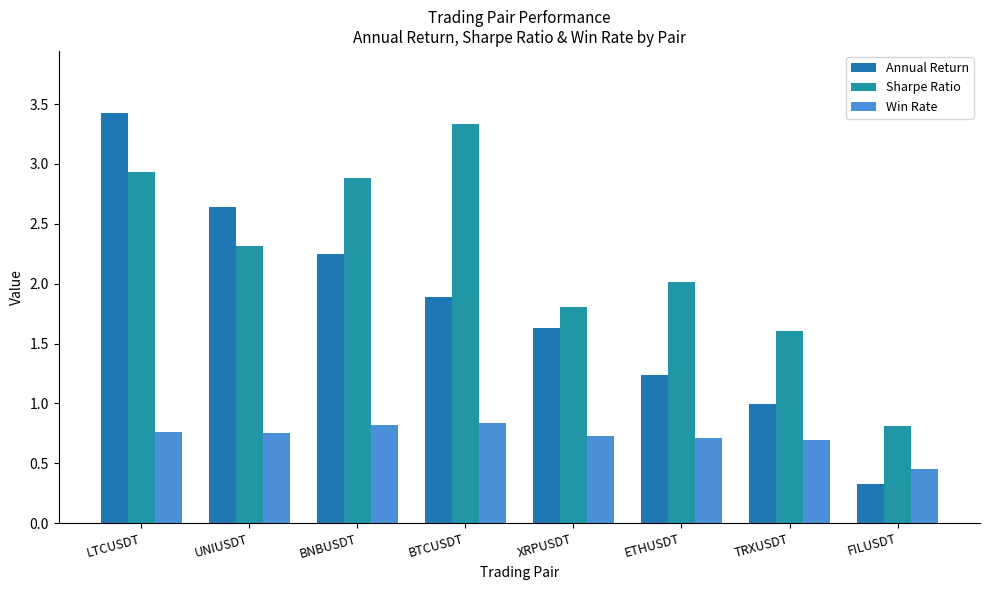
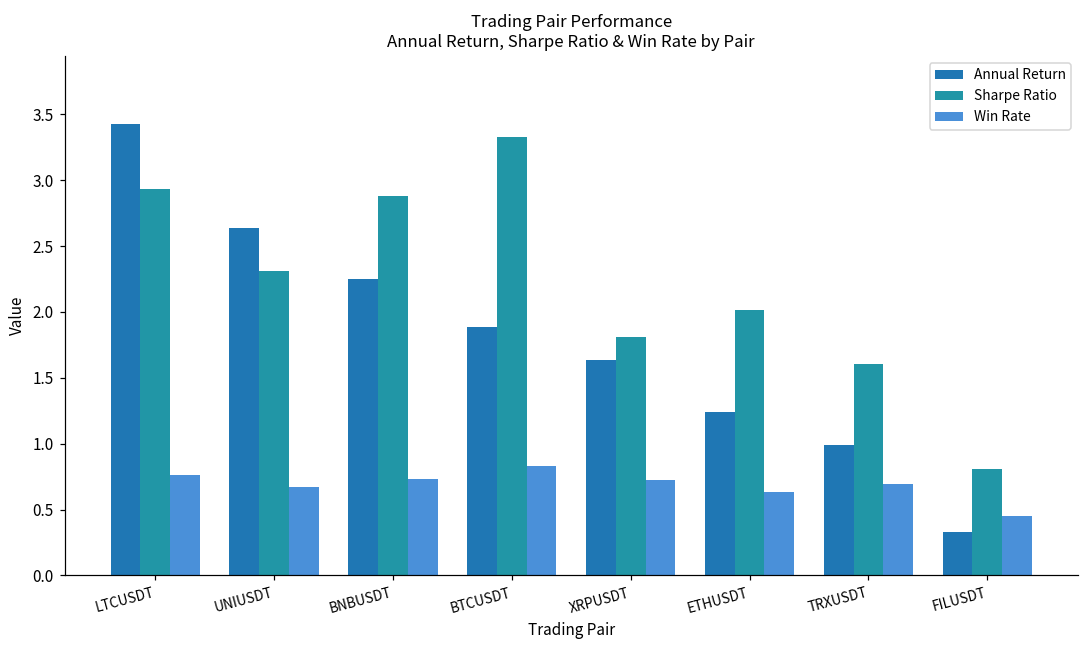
  {
    "Win Rate": {
      "LTCUSDT": 0.76,
-     "UNIUSDT": 0.75,
-     "BNBUSDT": 0.82,
+     "UNIUSDT": 0.67,
+     "BNBUSDT": 0.73,
      "BTCUSDT": 0.83,
      "XRPUSDT": 0.73,
-     "ETHUSDT": 0.71,
+     "ETHUSDT": 0.63,
      "TRXUSDT": 0.69,
      "FILUSDT": 0.45
    }
  }
